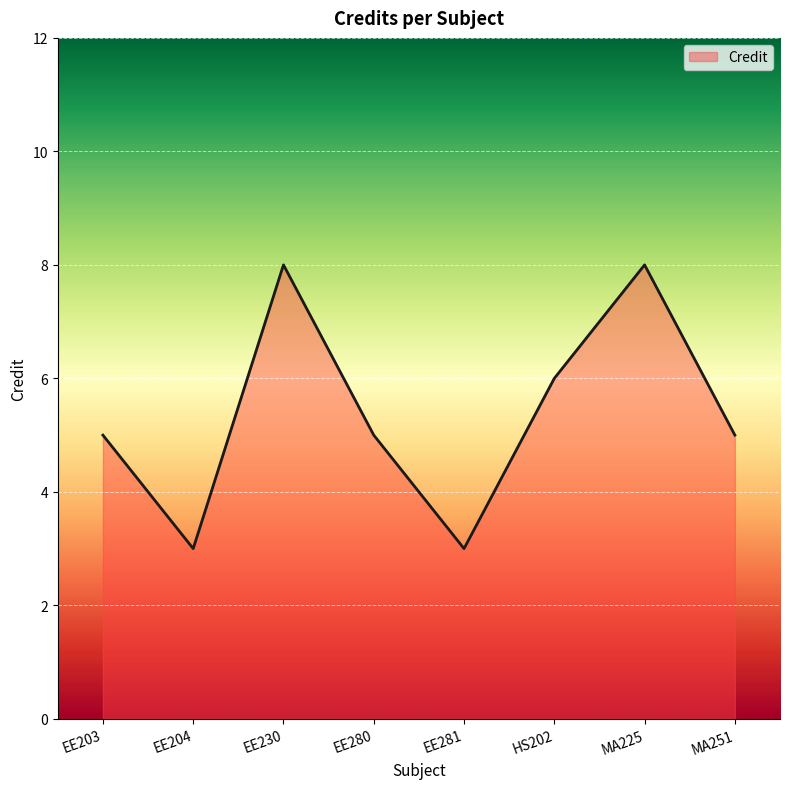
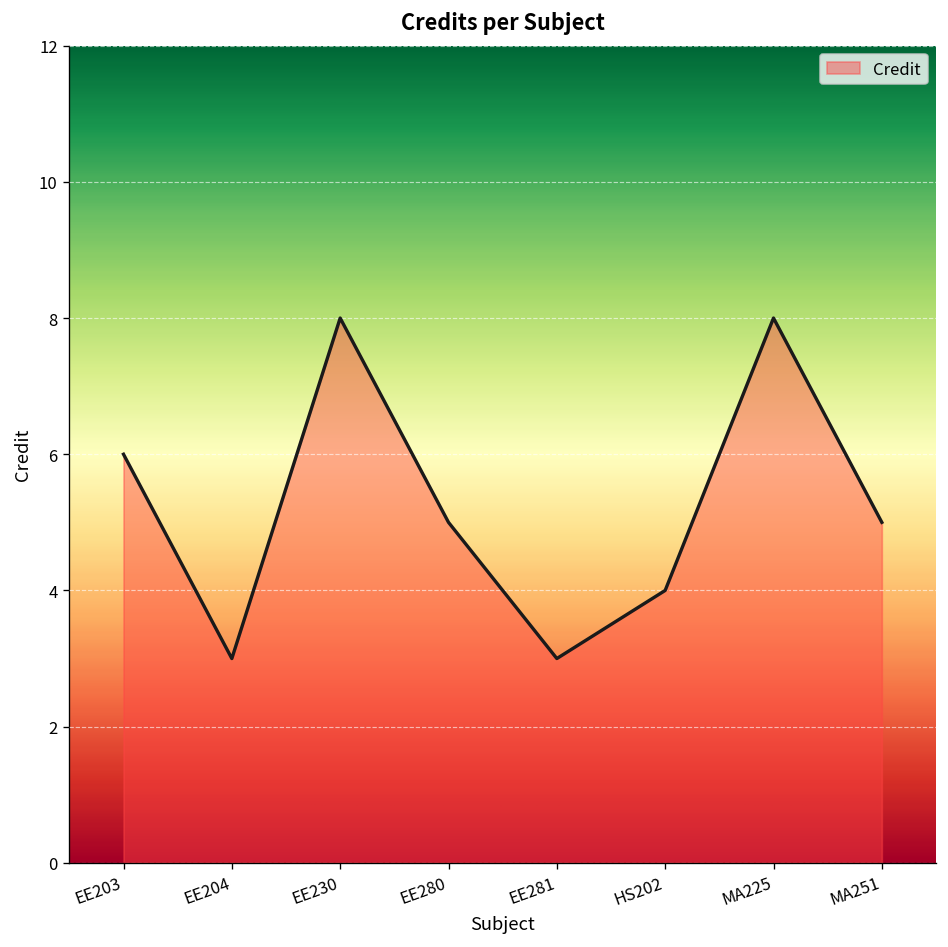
  {
-   "EE203": 5,
+   "EE203": 6,
    "EE204": 3,
    "EE230": 8,
    "EE280": 5,
    "EE281": 3,
-   "HS202": 6,
+   "HS202": 4,
    "MA225": 8,
    "MA251": 5
  }
